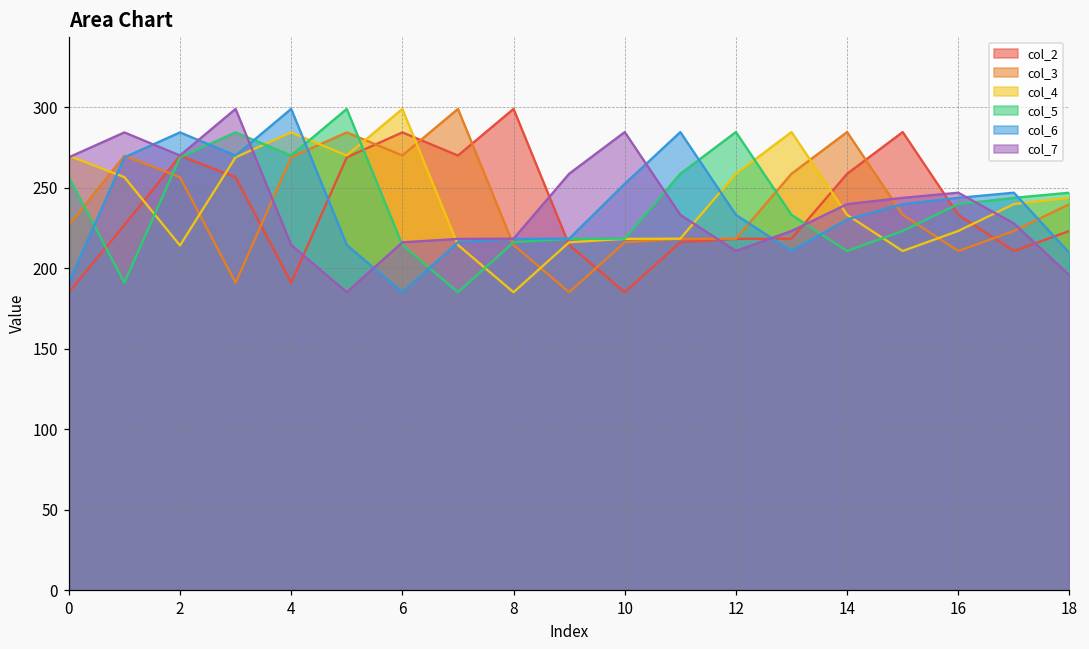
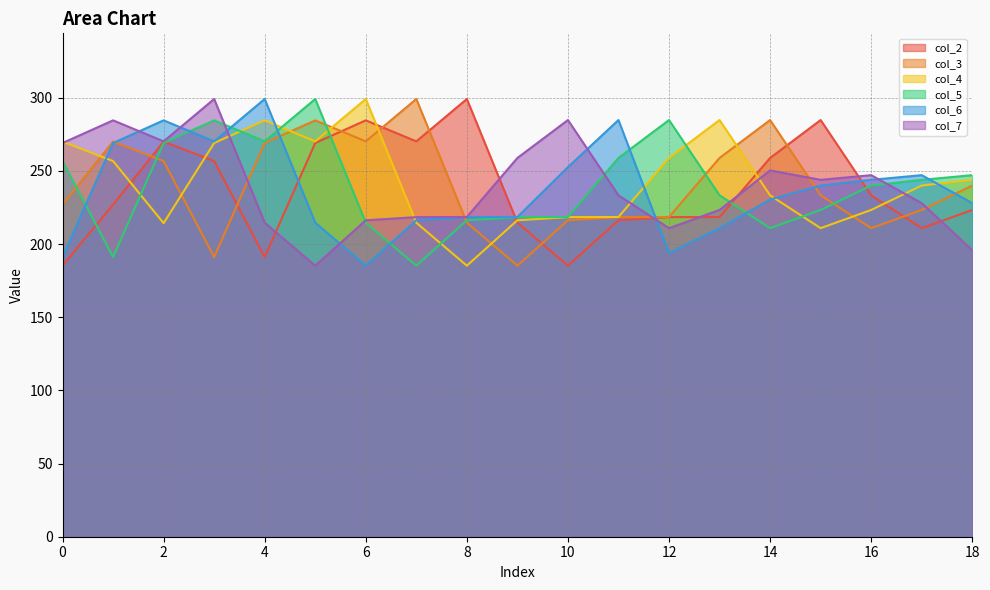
  {
    "col_4": {
      "2": 214,
      "4": 285,
      "6": 299,
      "8": 185,
      "12": 259,
      "14": 233,
      "16": 223,
      "18": 244
    },
    "col_5": {
      "0": 257,
      "12": 285,
      "14": 211,
      "16": 240,
      "18": 247
    },
    "col_6": {
      "0": 191,
      "2": 285,
      "4": 299,
      "6": 185,
      "10": 253,
-     "12": 233,
+     "12": 194,
      "14": 230,
      "16": 244,
-     "18": 210
+     "18": 228
    },
    "col_7": {
      "4": 215,
      "10": 285,
      "12": 211,
-     "14": 240,
+     "14": 250,
      "16": 247,
      "18": 196
    }
  }
